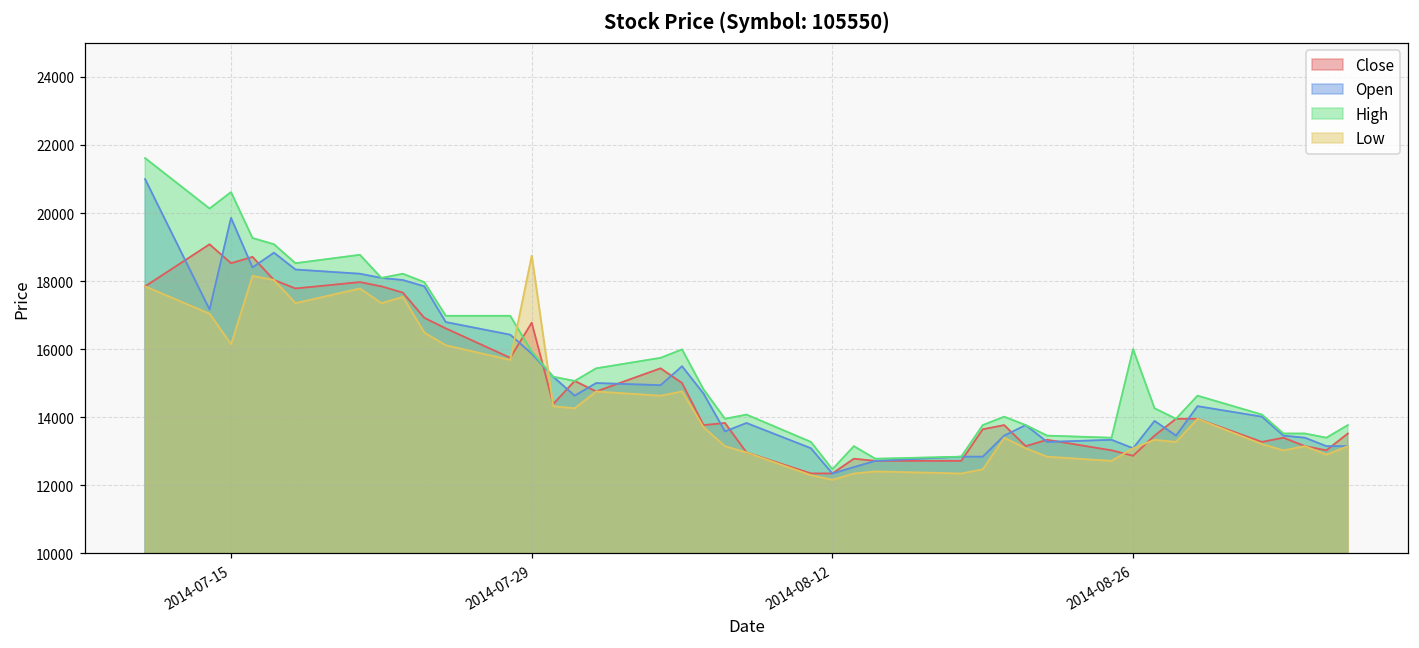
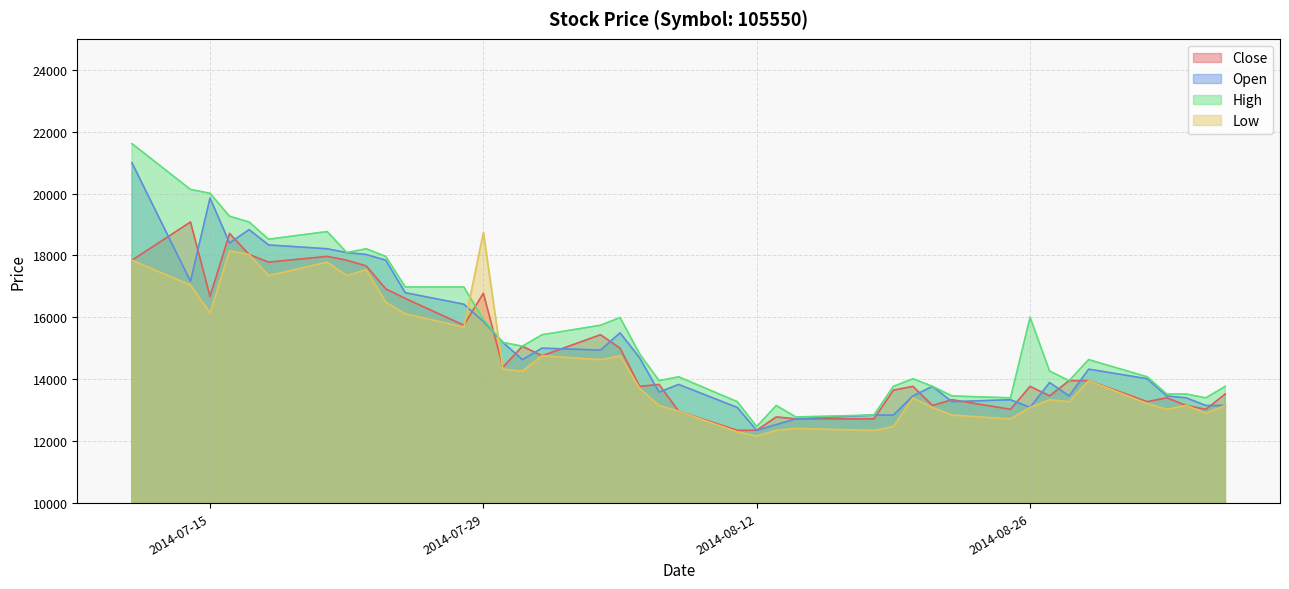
  {
    "Close": {
-     "2014-07-15": 18500,
+     "2014-07-15": 16700,
      "2014-07-29": 16800,
-     "2014-08-26": 12900
+     "2014-08-26": 13800
    },
    "Open": {
      "2014-07-15": 19900
    },
    "High": {
-     "2014-07-15": 20600,
+     "2014-07-15": 20000,
      "2014-08-12": 12500,
      "2014-08-26": 16000
    },
    "Low": {
      "2014-07-15": 16100,
      "2014-07-29": 18800,
      "2014-08-12": 12200
    }
  }
